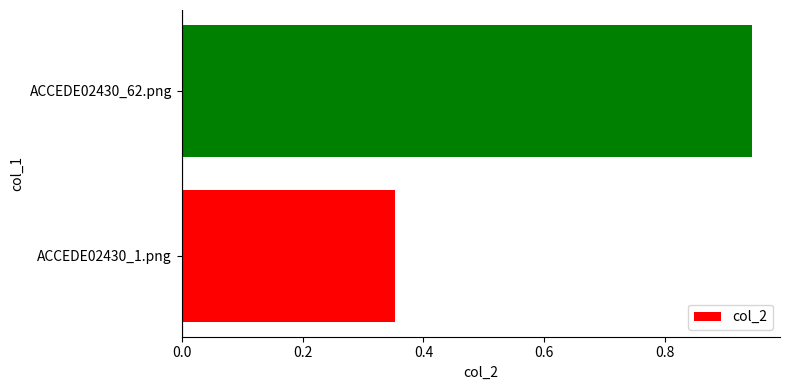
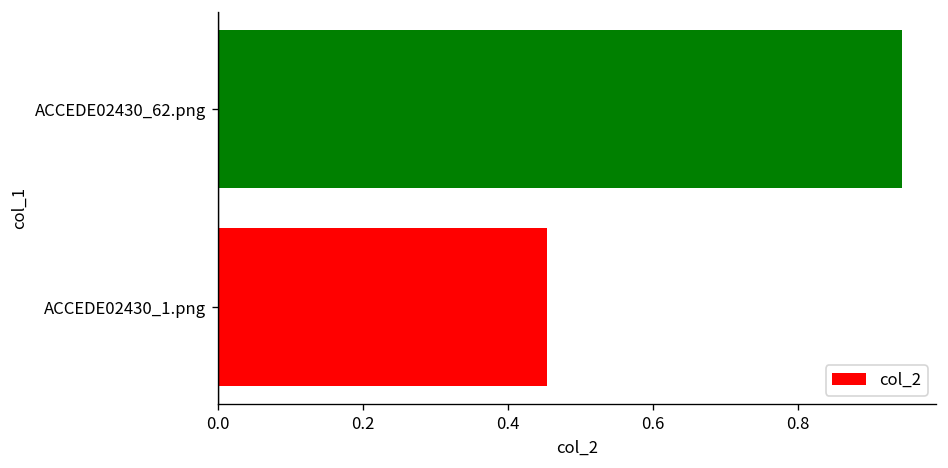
  {
    "ACCEDE02430_62.png": 0.94,
-   "ACCEDE02430_1.png": 0.35
+   "ACCEDE02430_1.png": 0.45
  }
